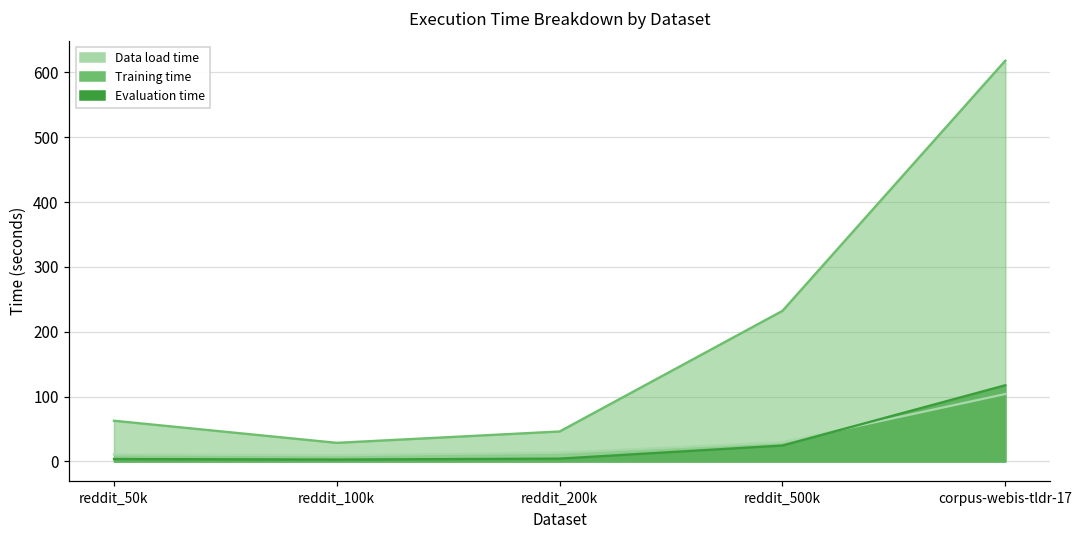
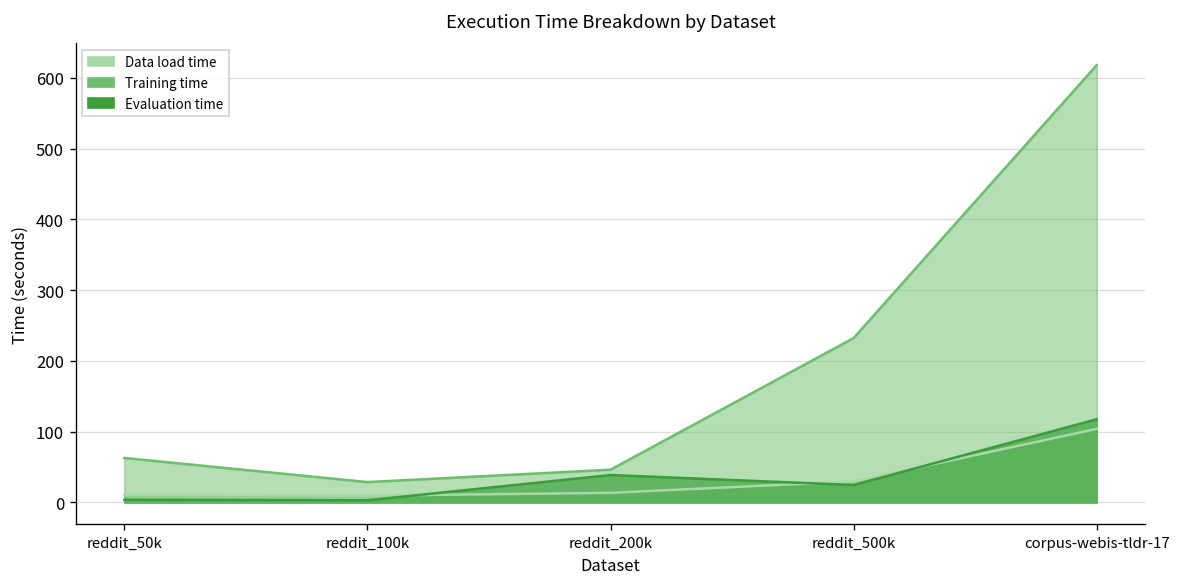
  {
    "Evaluation time": {
      "reddit_50k": 0,
      "reddit_100k": 0,
-     "reddit_200k": 0,
+     "reddit_200k": 40,
      "reddit_500k": 20,
      "corpus-webis-tldr-17": 120
    }
  }
